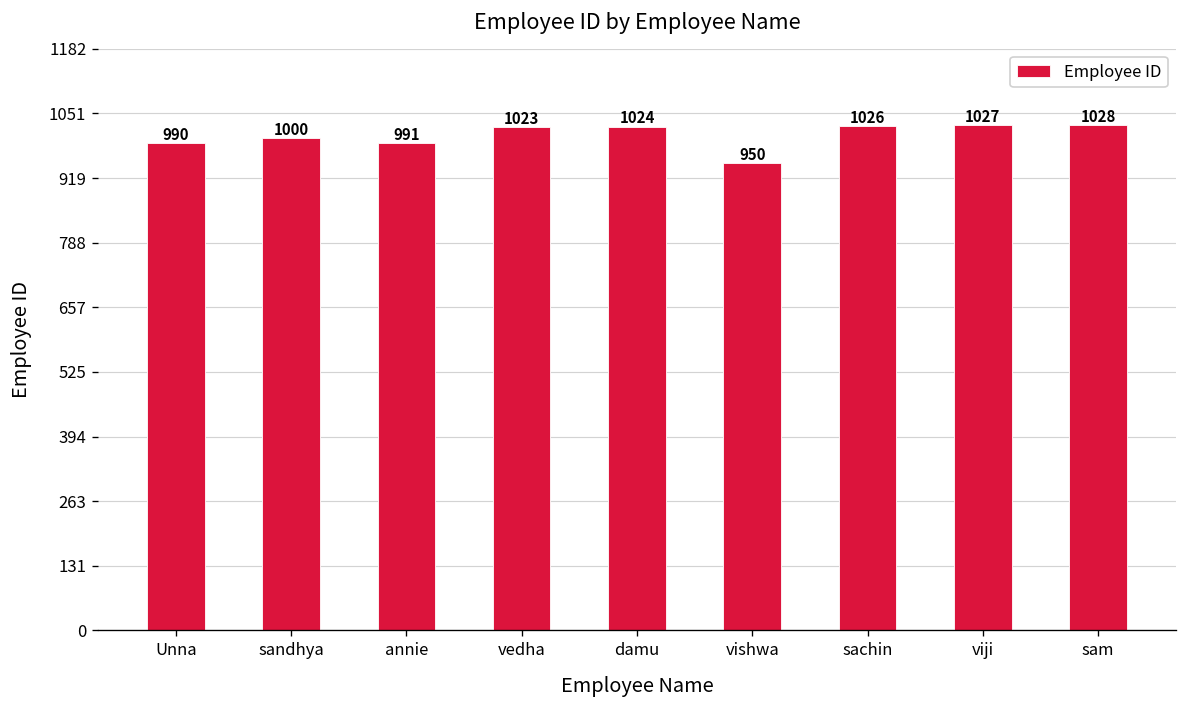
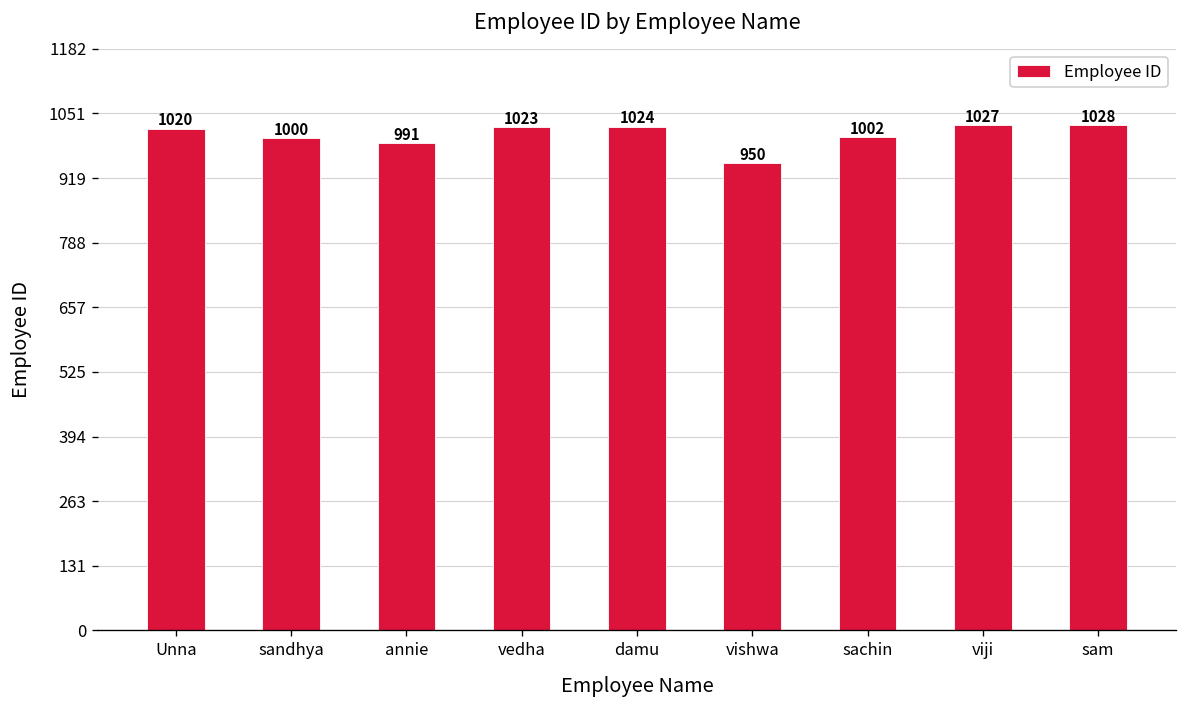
  {
-   "Unna": 990,
+   "Unna": 1020,
    "sandhya": 1000,
    "annie": 991,
    "vedha": 1023,
    "damu": 1024,
    "vishwa": 950,
-   "sachin": 1026,
+   "sachin": 1002,
    "viji": 1027,
    "sam": 1028
  }
